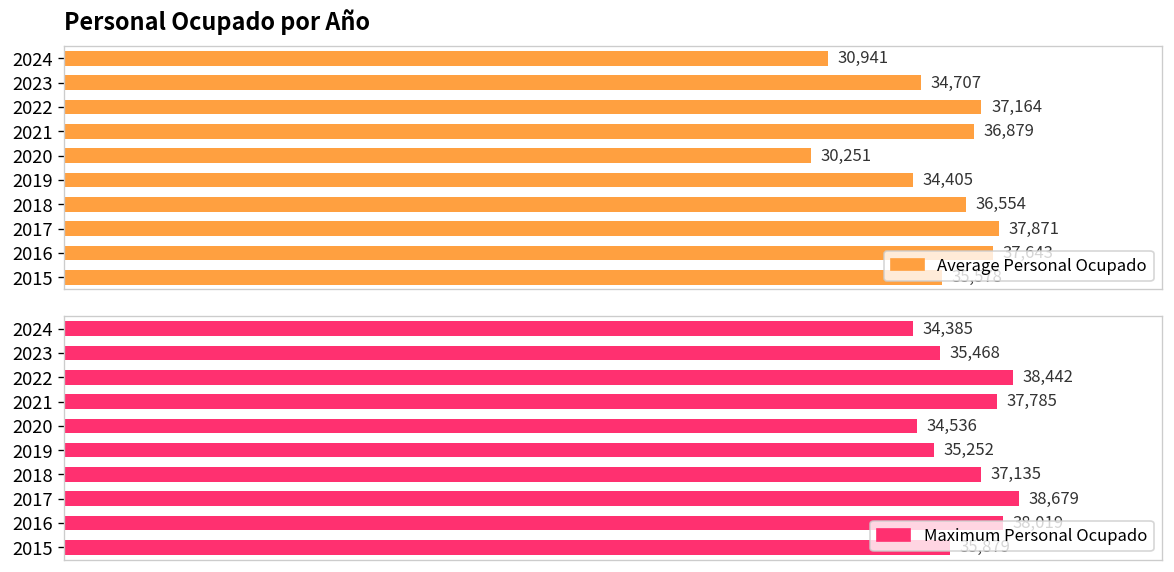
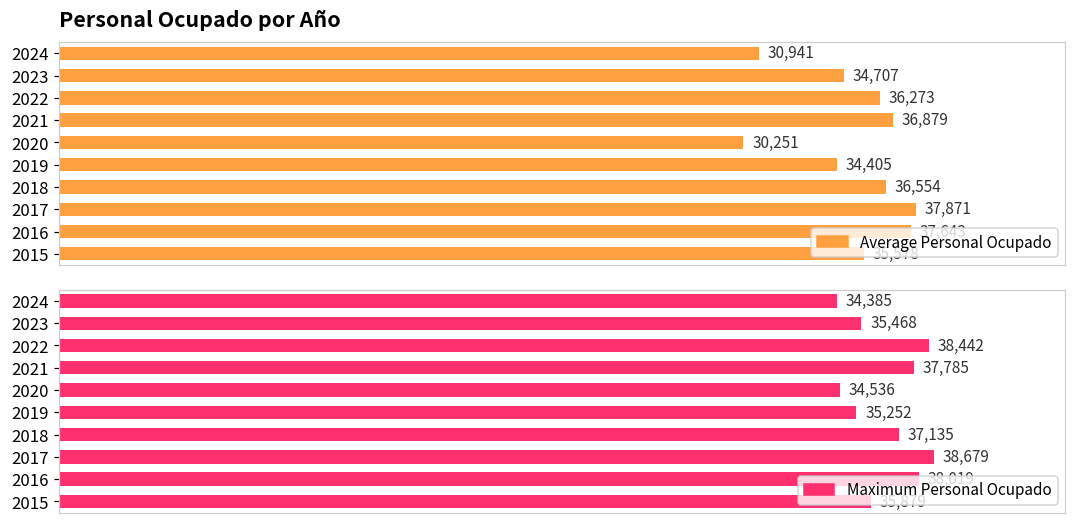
  {
    "Personal Ocupado por Año": {
      "2024": "30,941",
      "2023": "34,707",
-     "2022": "37,164",
+     "2022": "36,273",
      "2021": "36,879",
      "2020": "30,251",
      "2019": "34,405",
      "2018": "36,554",
      "2017": "37,871"
    }
  }
